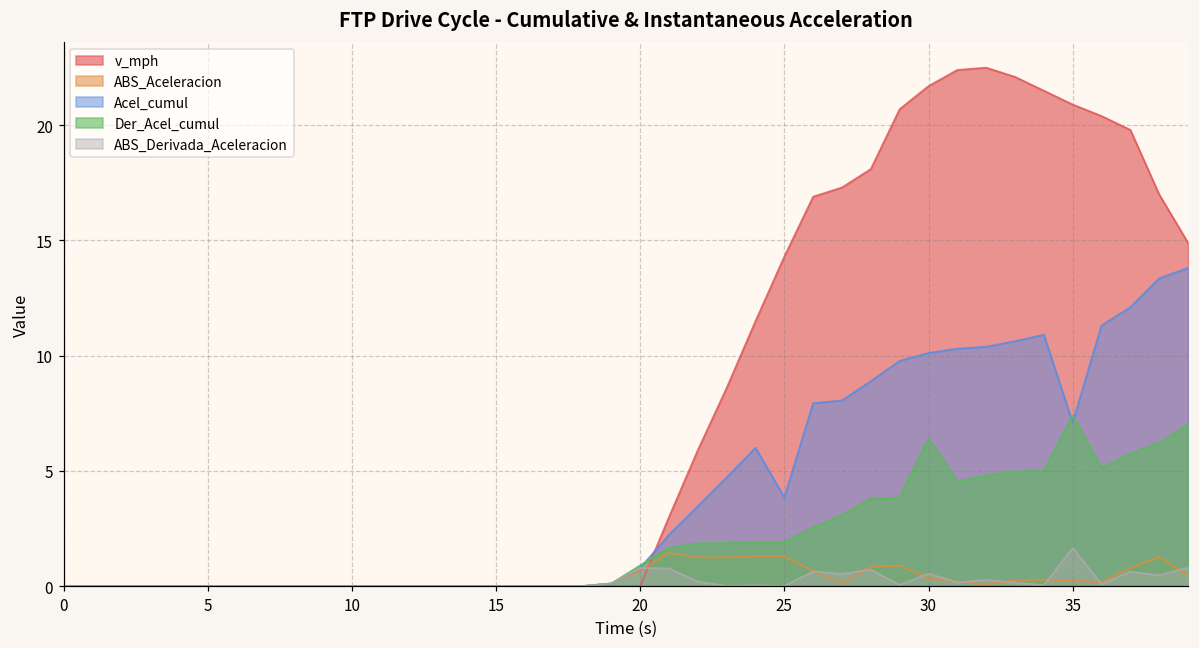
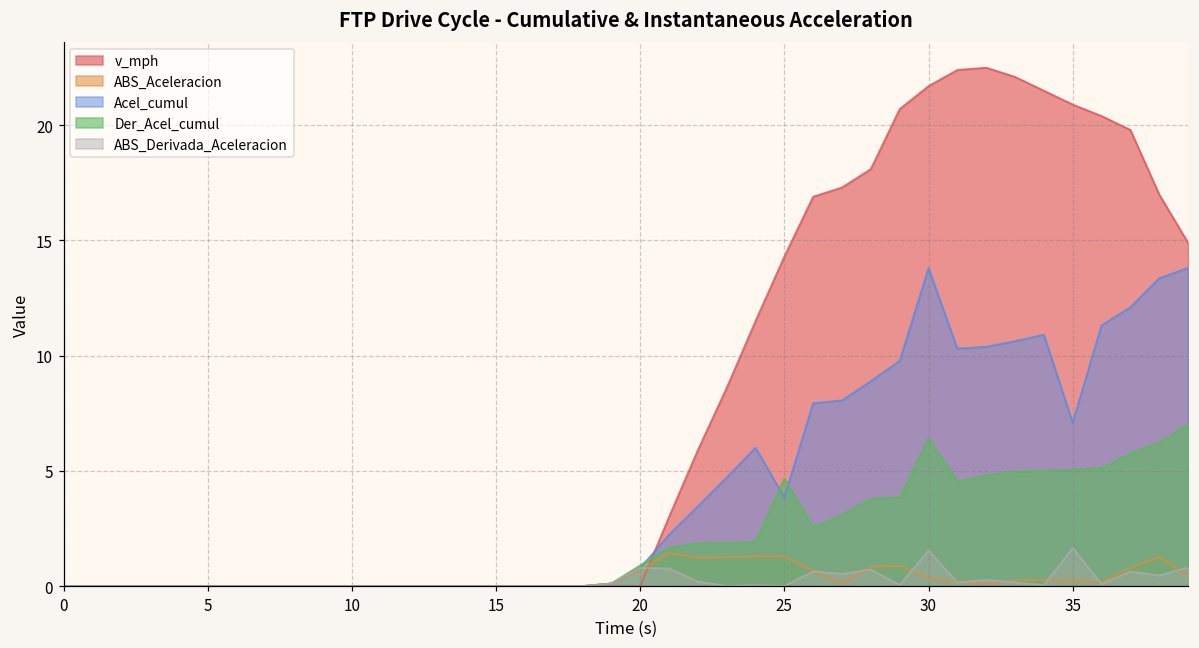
  {
    "Acel_cumul": {
      "25": 3.8,
-     "30": 10.1,
+     "30": 13.8,
      "35": 7.1
    },
    "Der_Acel_cumul": {
-     "25": 1.9,
+     "25": 4.7,
      "30": 6.4,
-     "35": 7.4
+     "35": 5.0
    },
    "ABS_Derivada_Aceleracion": {
      "25": 0.0,
-     "30": 0.5,
+     "30": 1.5,
      "35": 1.7
    }
  }
